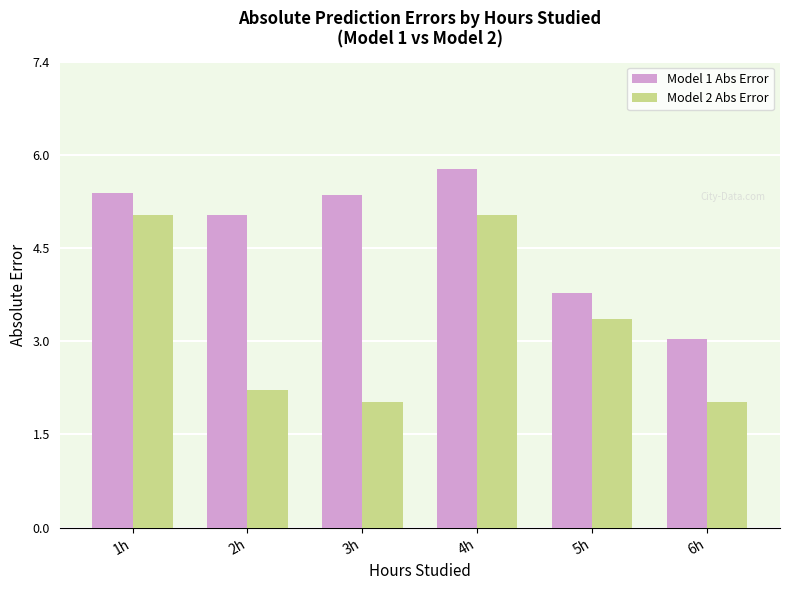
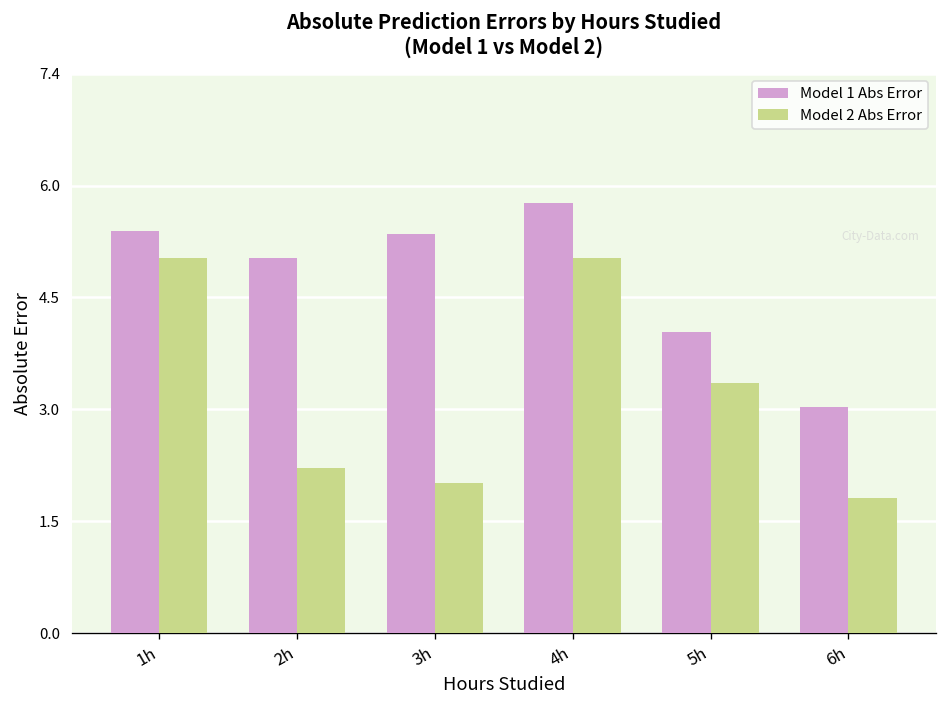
  {
    "Model 1 Abs Error": {
      "1h": 5.4,
      "2h": 5.0,
      "3h": 5.3,
      "4h": 5.7,
-     "5h": 3.8,
+     "5h": 4.0,
      "6h": 3.0
    },
    "Model 2 Abs Error": {
      "1h": 5.0,
      "2h": 2.2,
      "3h": 2.0,
      "4h": 5.0,
      "5h": 3.3,
-     "6h": 2.0
+     "6h": 1.8
    }
  }
